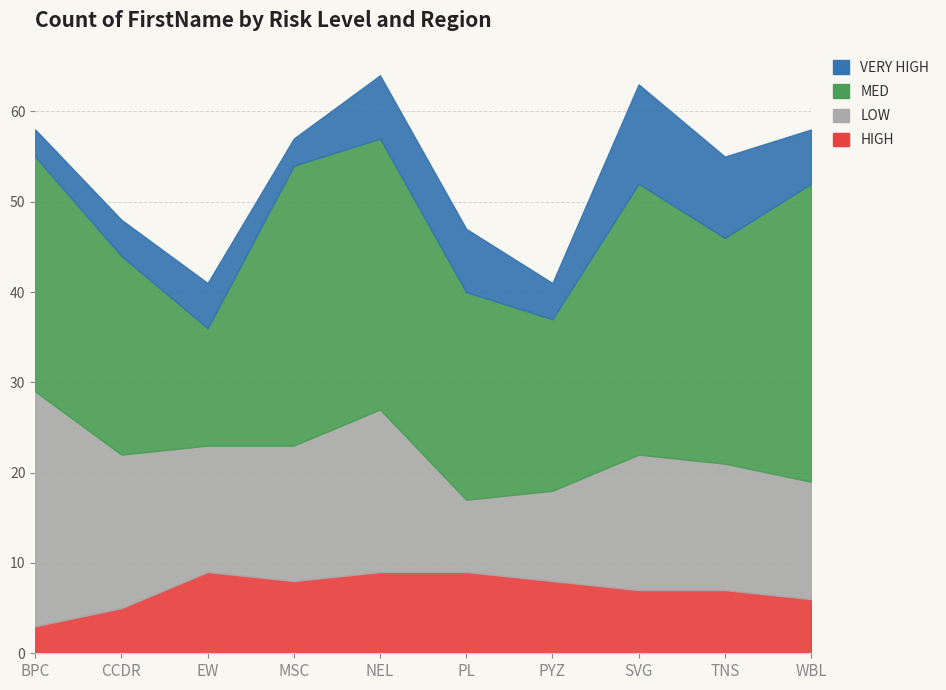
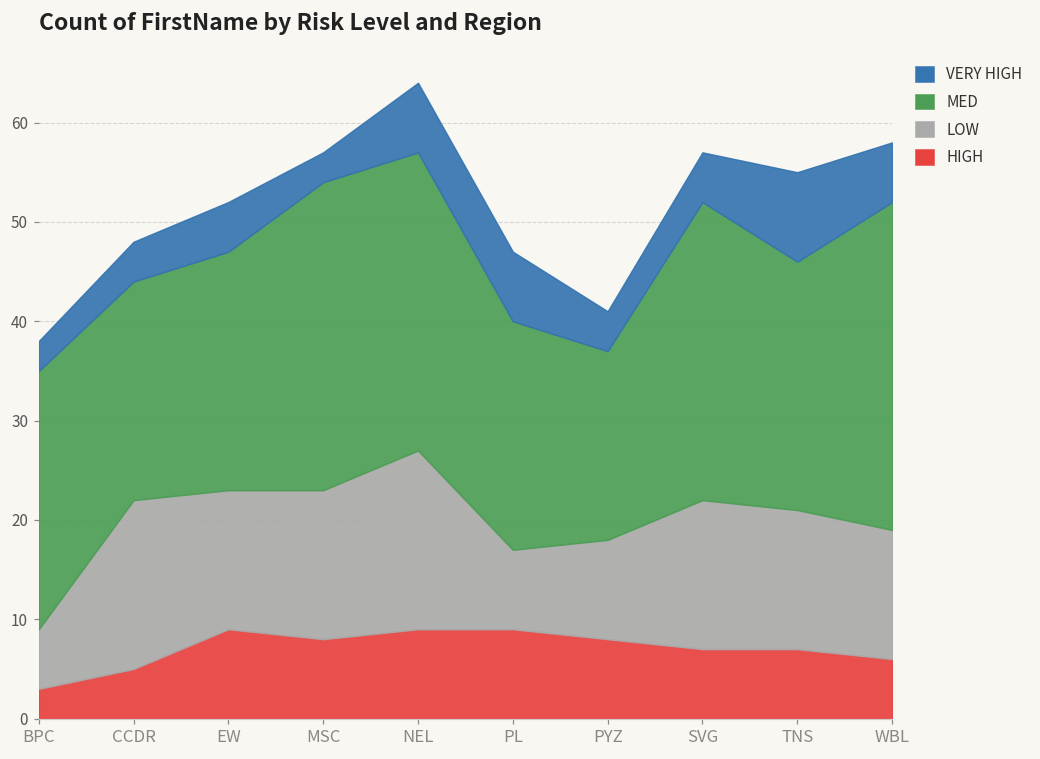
  {
    "HIGH": {
      "BPC": 3,
      "CCDR": 5,
      "EW": 9,
      "MSC": 8,
      "NEL": 9,
      "PL": 9,
      "PYZ": 8,
      "SVG": 7,
      "TNS": 7,
      "WBL": 6
    },
    "LOW": {
-     "BPC": 26,
+     "BPC": 6,
      "CCDR": 17,
      "EW": 14,
      "MSC": 15,
      "NEL": 18,
      "PL": 8,
      "PYZ": 10,
      "SVG": 15,
      "TNS": 14,
      "WBL": 13
    },
    "MED": {
      "BPC": 26,
      "CCDR": 22,
-     "EW": 13,
+     "EW": 24,
      "MSC": 31,
      "NEL": 30,
      "PL": 23,
      "PYZ": 19,
      "SVG": 30,
      "TNS": 25,
      "WBL": 33
    },
    "VERY HIGH": {
      "BPC": 3,
      "CCDR": 4,
      "EW": 5,
      "MSC": 3,
      "NEL": 7,
      "PL": 7,
      "PYZ": 4,
-     "SVG": 11,
+     "SVG": 5,
      "TNS": 9,
      "WBL": 6
    }
  }
